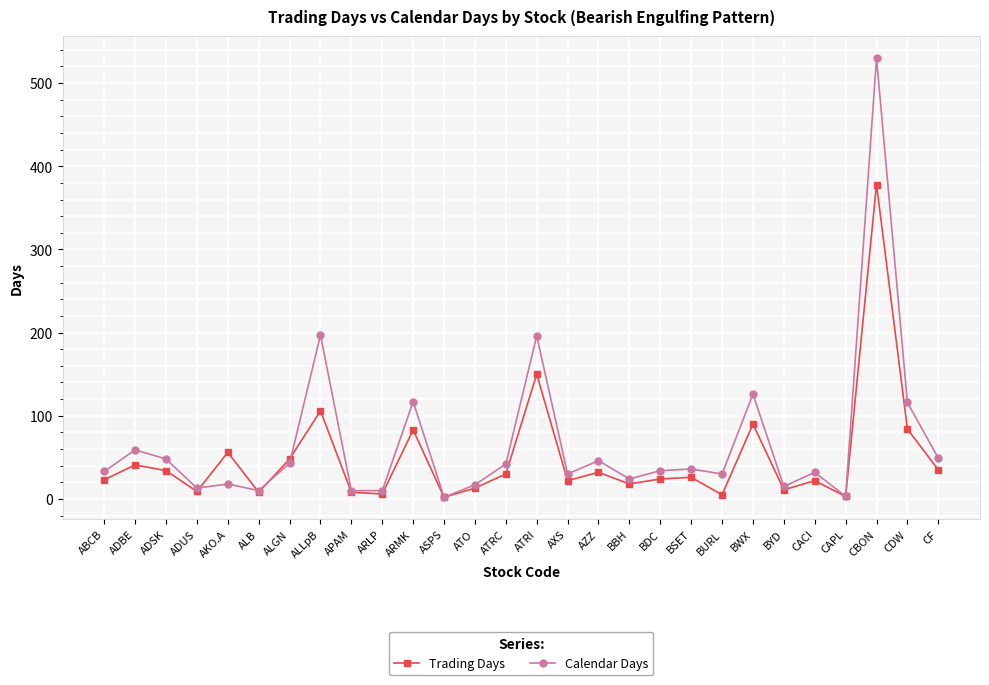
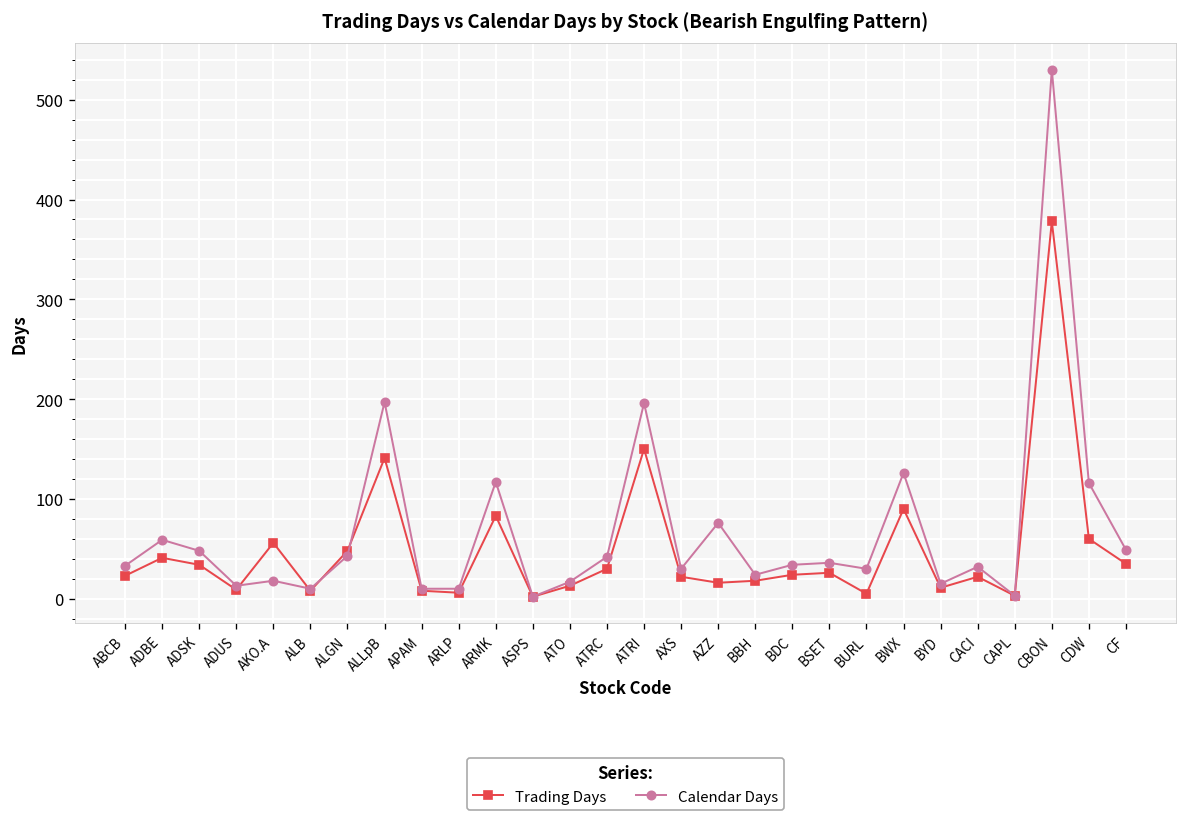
  {
    "Trading Days": {
      "ABCB": 20,
      "ADBE": 40,
      "ADSK": 30,
      "ADUS": 10,
      "AKO.A": 60,
      "ALGN": 50,
-     "ALLpB": 110,
+     "ALLpB": 140,
      "ARLP": 10,
      "ARMK": 80,
      "ATO": 10,
      "ATRC": 30,
      "ATRI": 150,
      "AXS": 20,
-     "AZZ": 30,
+     "AZZ": 20,
      "BBH": 20,
      "BDC": 20,
      "BSET": 30,
      "BURL": 10,
      "BWX": 90,
      "BYD": 10,
      "CACI": 20,
      "CBON": 380,
-     "CDW": 80,
+     "CDW": 60,
      "CF": 40
    },
    "Calendar Days": {
      "ABCB": 30,
      "ADBE": 60,
      "ADSK": 50,
      "ADUS": 10,
      "AKO.A": 20,
      "ALGN": 40,
      "ALLpB": 200,
      "ARLP": 10,
      "ARMK": 120,
      "ATO": 20,
      "ATRC": 40,
      "ATRI": 200,
      "AXS": 30,
-     "AZZ": 50,
+     "AZZ": 80,
      "BBH": 20,
      "BDC": 30,
      "BSET": 40,
      "BURL": 30,
      "BWX": 130,
      "BYD": 20,
      "CACI": 30,
      "CBON": 530,
      "CDW": 120,
      "CF": 50
    }
  }
